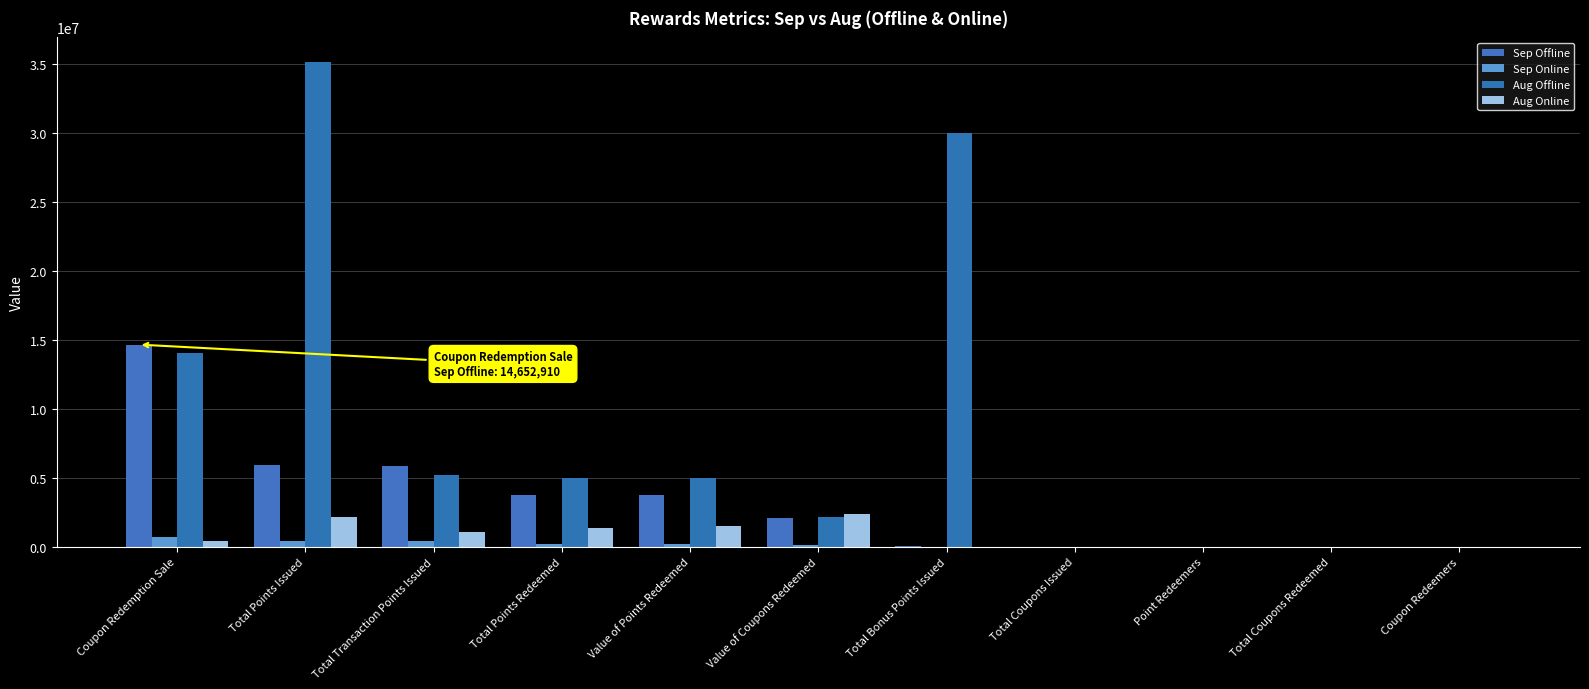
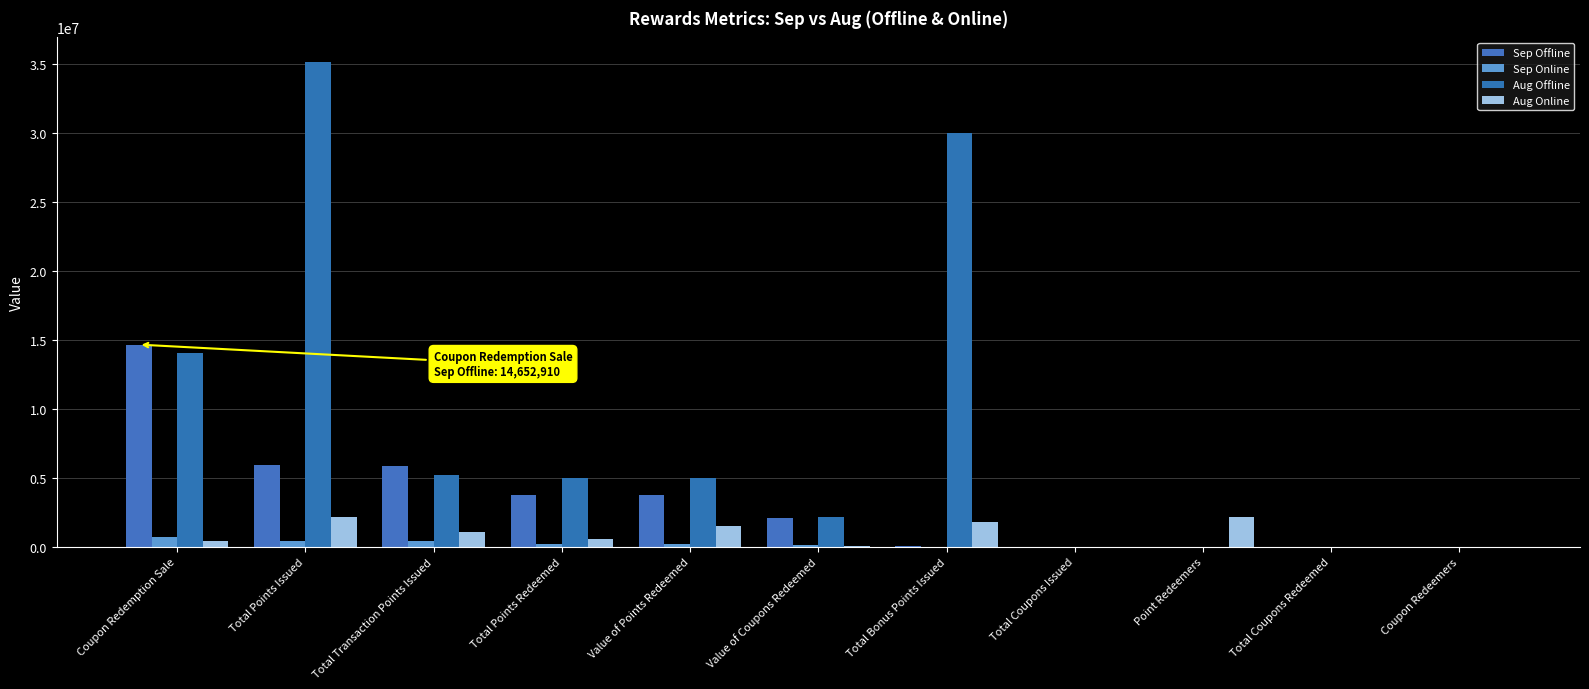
  {
    "Aug Online": {
      "Coupon Redemption Sale": 500000,
      "Total Points Issued": 2200000,
      "Total Transaction Points Issued": 1100000,
-     "Total Points Redeemed": 1400000,
+     "Total Points Redeemed": 600000,
      "Value of Points Redeemed": 1500000,
-     "Value of Coupons Redeemed": 2400000,
-     "Total Bonus Points Issued": 0,
-     "Point Redeemers": 0
+     "Value of Coupons Redeemed": 100000,
+     "Total Bonus Points Issued": 1800000,
+     "Point Redeemers": 2200000
    }
  }
